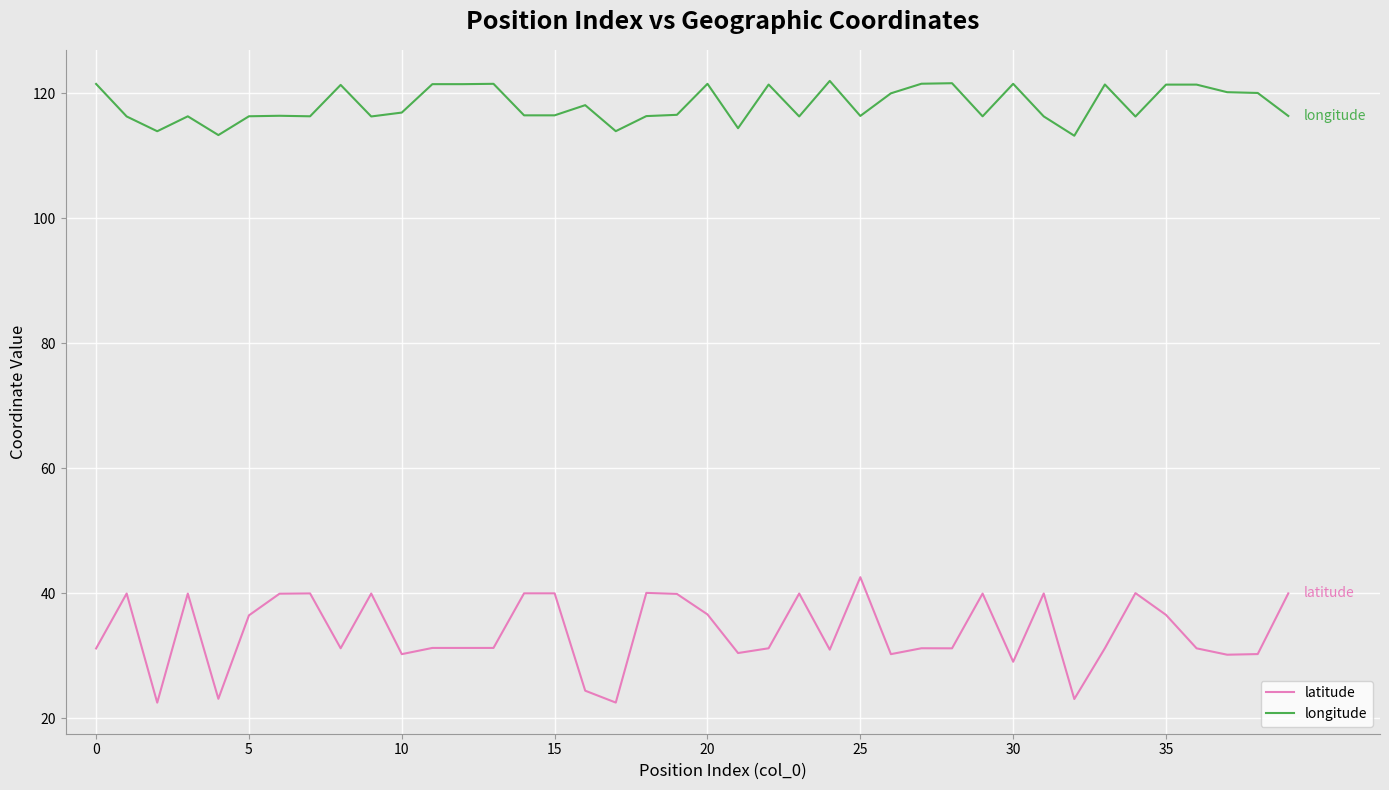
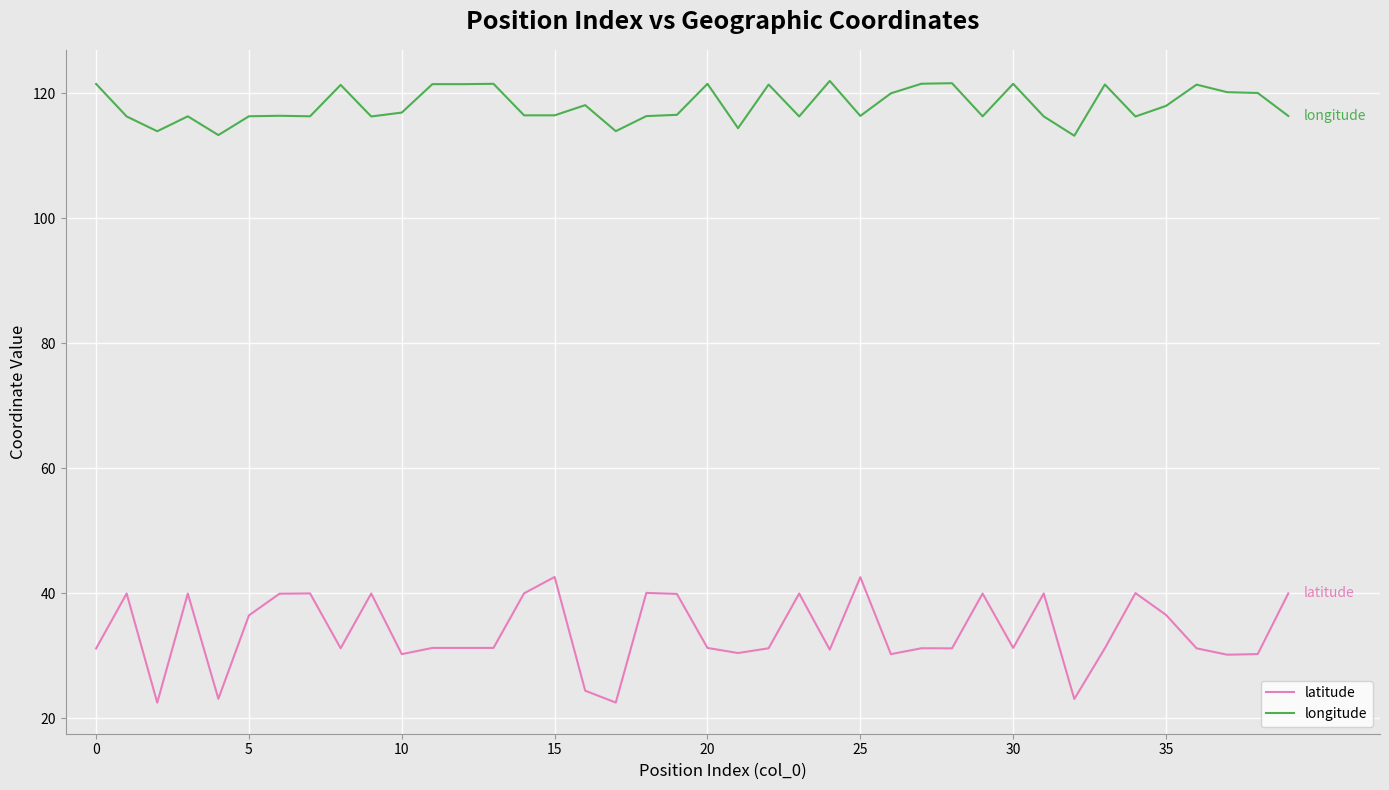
  {
    "latitude": {
      "0": 31,
      "5": 36,
      "10": 30,
-     "15": 40,
-     "20": 37,
+     "15": 43,
+     "20": 31,
      "25": 43,
-     "30": 29,
+     "30": 31,
      "35": 37
    },
    "longitude": {
      "0": 122,
      "5": 116,
      "10": 117,
      "15": 116,
      "20": 122,
      "25": 116,
      "30": 122,
-     "35": 121
+     "35": 118
    }
  }
